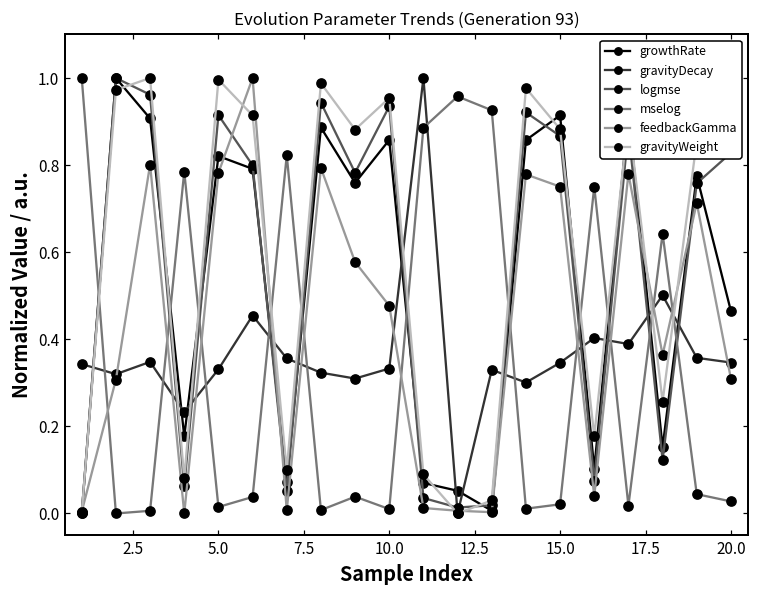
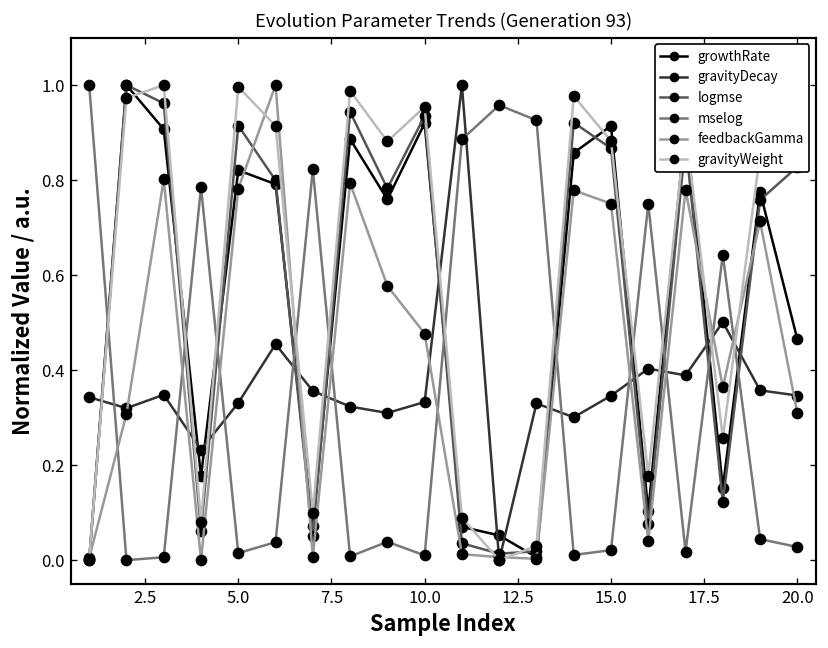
  {
    "growthRate": {
      "5.0": 0.82,
-     "10.0": 0.86,
+     "10.0": 0.92,
      "15.0": 0.91,
      "20.0": 0.46
    }
  }
